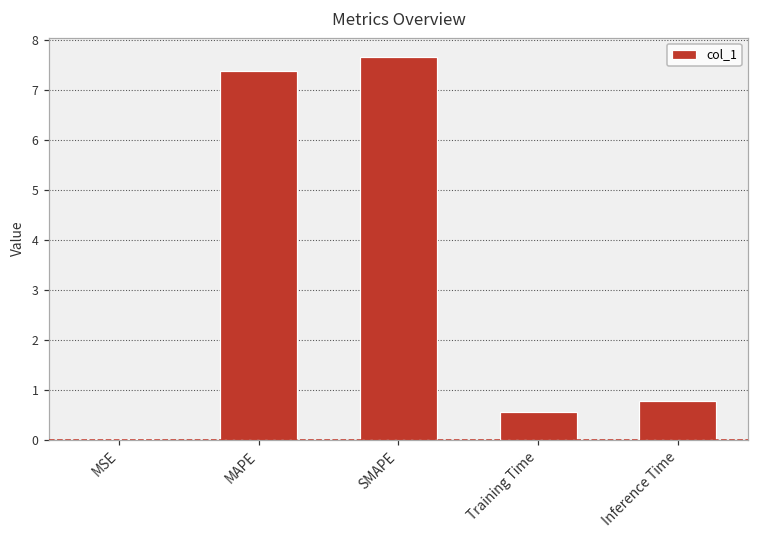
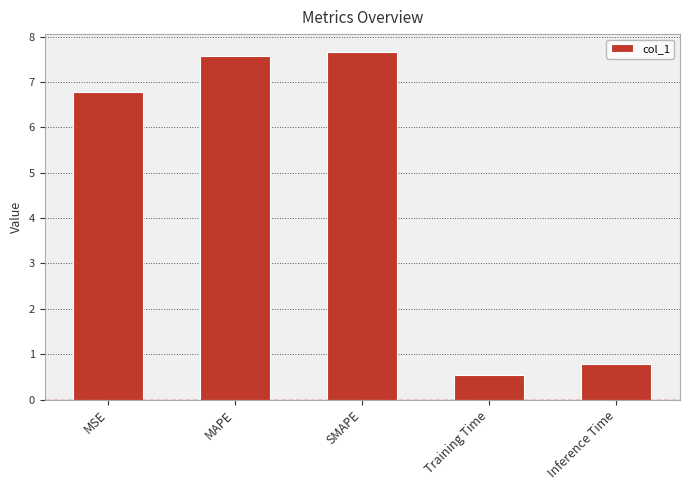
  {
-   "MSE": 0.0,
-   "MAPE": 7.4,
+   "MSE": 6.8,
+   "MAPE": 7.6,
    "SMAPE": 7.7,
    "Training Time": 0.5,
    "Inference Time": 0.8
  }
